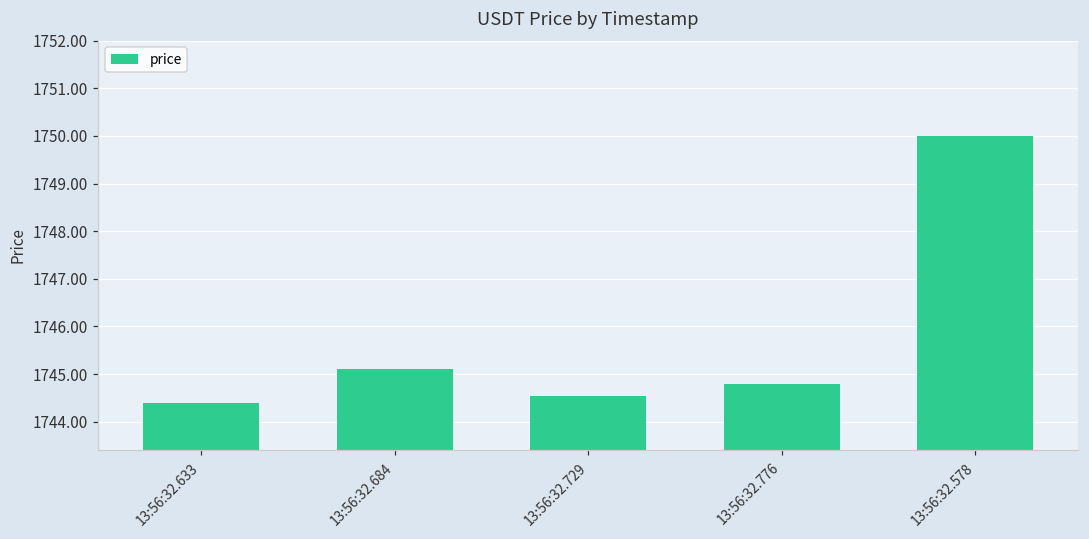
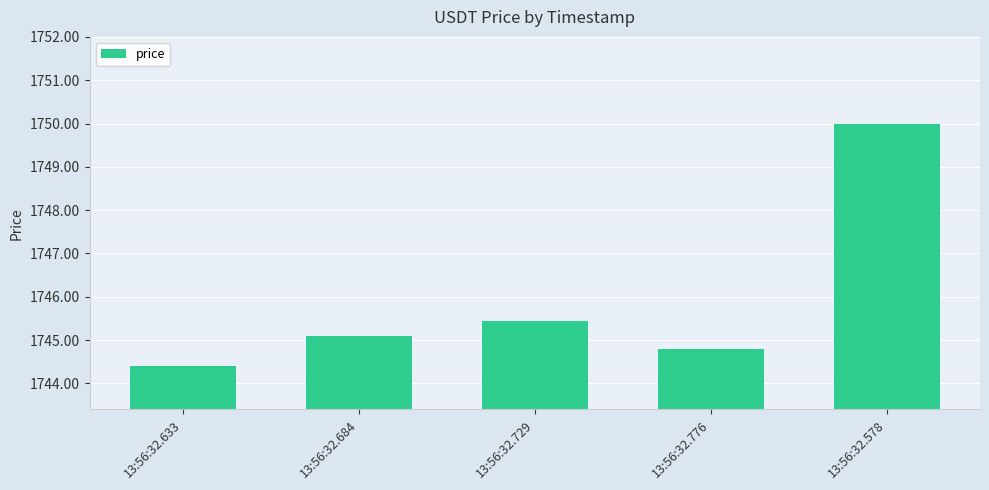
  {
    "13:56:32.633": 1744.4,
    "13:56:32.684": 1745.1,
-   "13:56:32.729": 1744.6,
+   "13:56:32.729": 1745.4,
    "13:56:32.776": 1744.8,
    "13:56:32.578": 1750.0
  }
